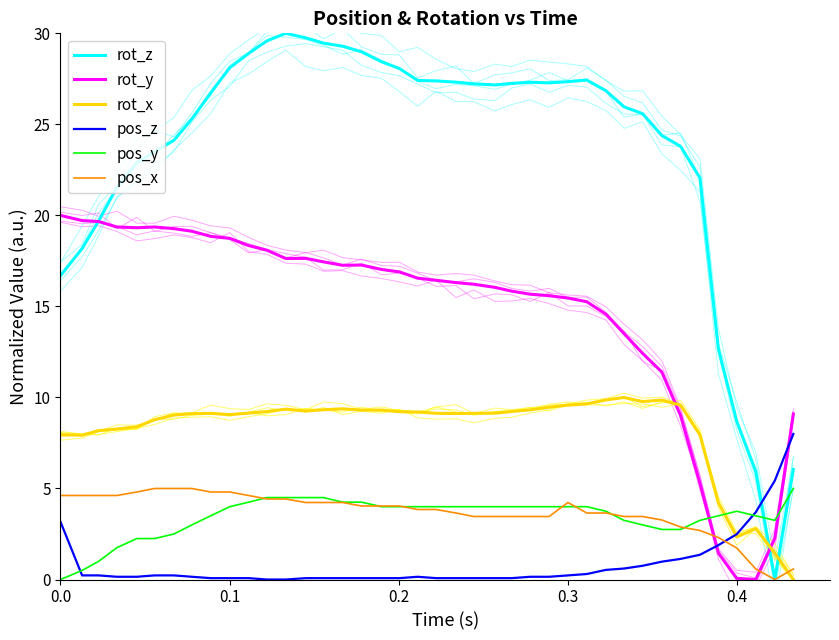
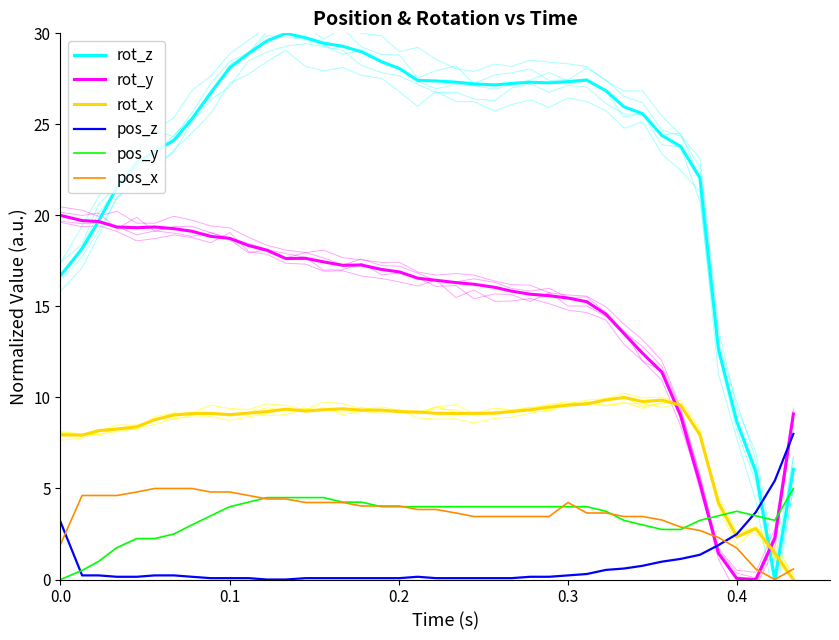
  {
    "pos_z": {
      "0.0": 3.2,
      "0.1": 0.1,
      "0.3": 0.2
    },
    "pos_y": {
      "0.0": 0.0,
      "0.1": 4.0,
      "0.3": 4.0,
      "0.4": 3.8
    },
    "pos_x": {
-     "0.0": 4.6,
+     "0.0": 1.9,
      "0.1": 4.8,
      "0.3": 4.2,
      "0.4": 1.7
    }
  }
